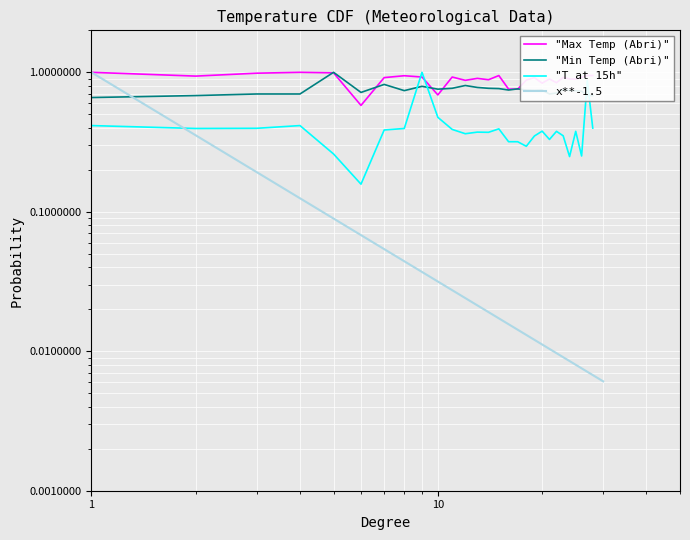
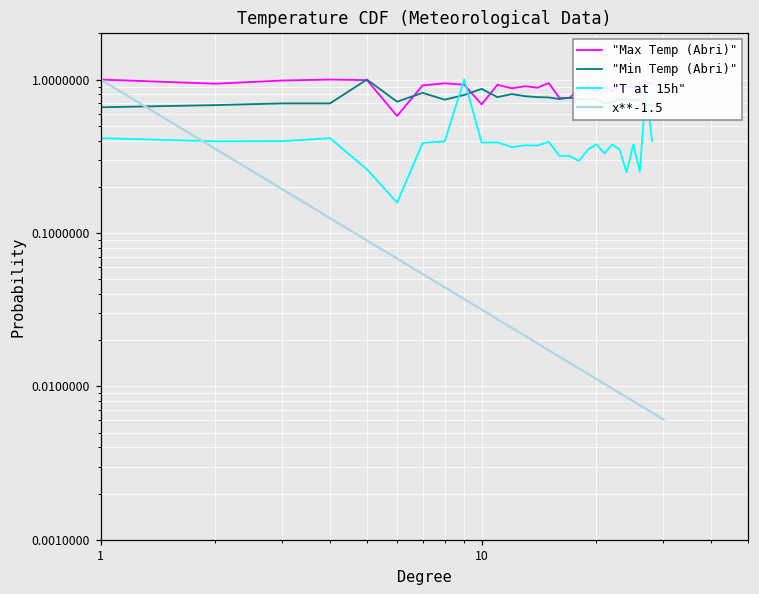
  {
    "\"Max Temp (Abri)\"": {
      "10": 0.7
    },
    "\"Min Temp (Abri)\"": {
      "1": 0.7,
-     "10": 0.8
+     "10": 0.9
    },
    "\"T at 15h\"": {
      "1": 0.42,
-     "10": 0.48
+     "10": 0.39
    }
  }
